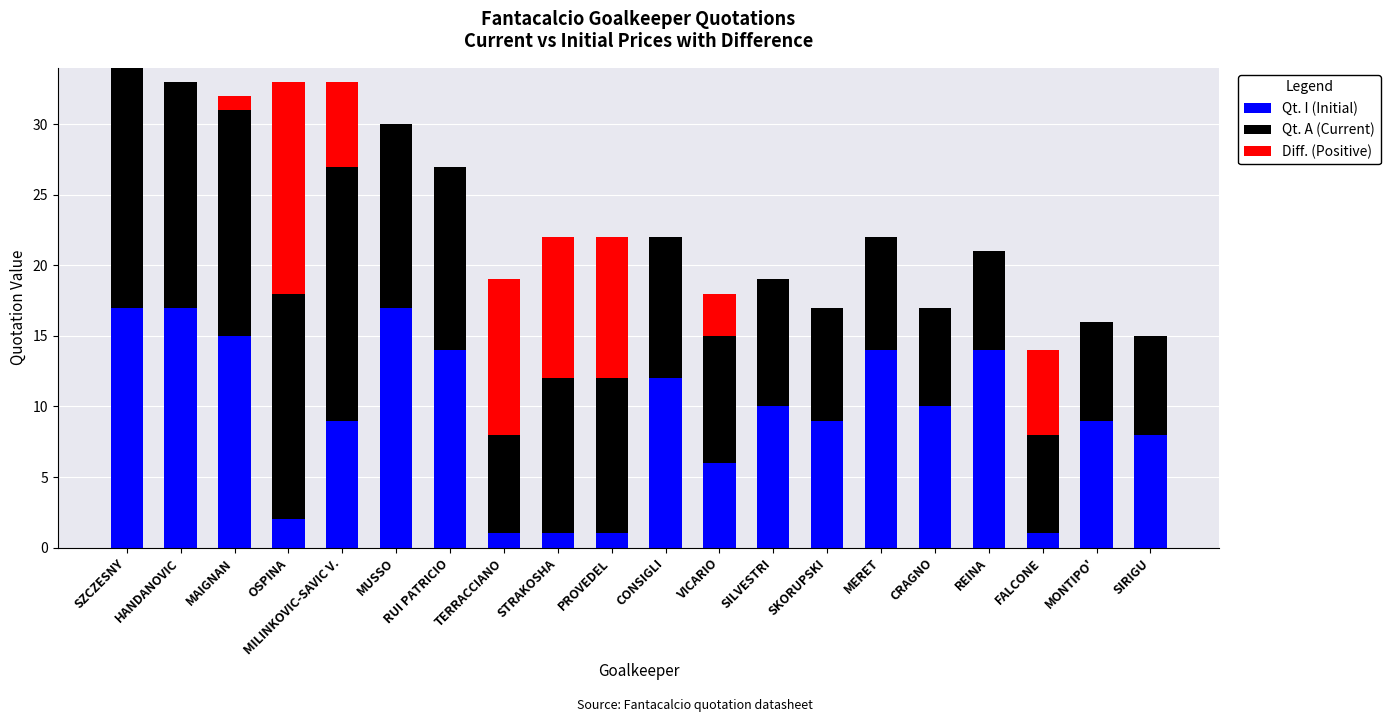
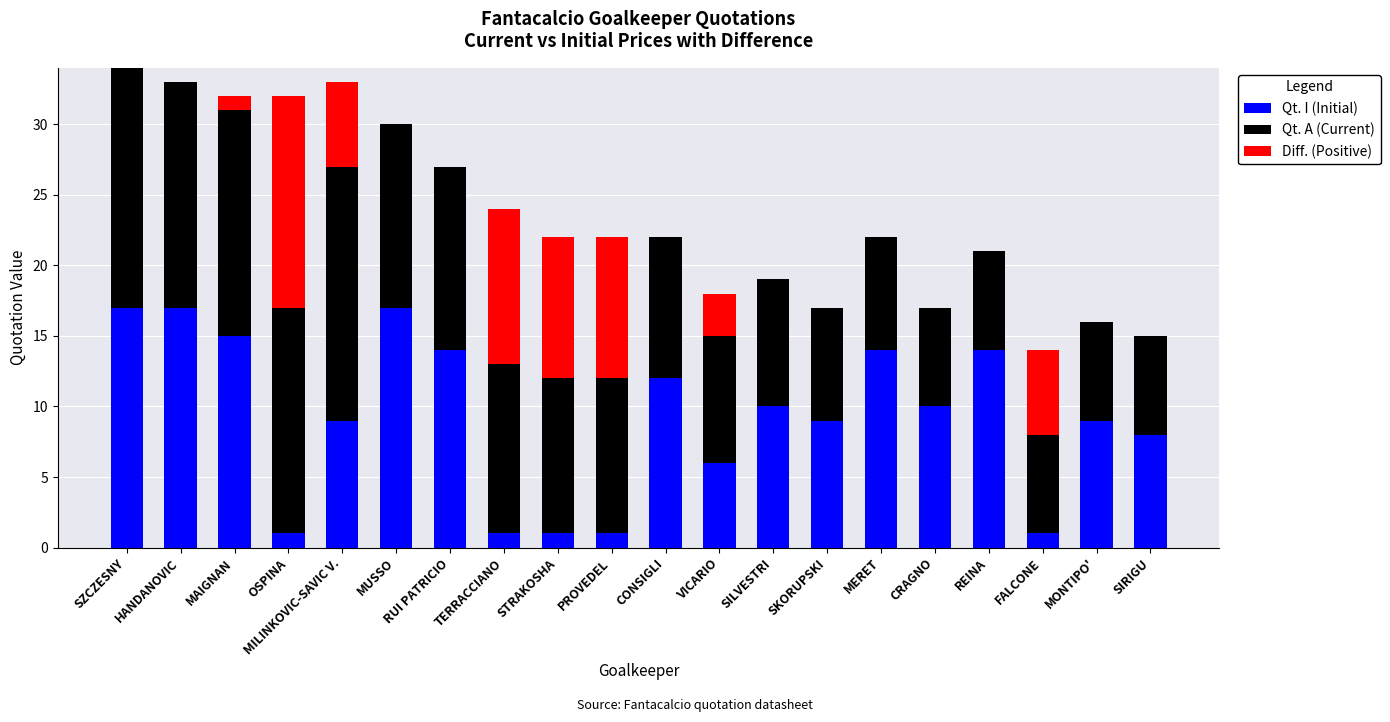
  {
    "Qt. I (Initial)": {
      "SZCZESNY": 17,
      "HANDANOVIC": 17,
      "MAIGNAN": 15,
-     "OSPINA": 2,
+     "OSPINA": 1,
      "MILINKOVIC-SAVIC V.": 9,
      "MUSSO": 17,
      "RUI PATRICIO": 14,
      "TERRACCIANO": 1,
      "STRAKOSHA": 1,
      "PROVEDEL": 1,
      "CONSIGLI": 12,
      "VICARIO": 6,
      "SILVESTRI": 10,
      "SKORUPSKI": 9,
      "MERET": 14,
      "CRAGNO": 10,
      "REINA": 14,
      "FALCONE": 1,
      "MONTIPO'": 9,
      "SIRIGU": 8
    },
    "Qt. A (Current)": {
      "SZCZESNY": 17,
      "HANDANOVIC": 16,
      "MAIGNAN": 16,
      "OSPINA": 16,
      "MILINKOVIC-SAVIC V.": 18,
      "MUSSO": 13,
      "RUI PATRICIO": 13,
-     "TERRACCIANO": 7,
+     "TERRACCIANO": 12,
      "STRAKOSHA": 11,
      "PROVEDEL": 11,
      "CONSIGLI": 10,
      "VICARIO": 9,
      "SILVESTRI": 9,
      "SKORUPSKI": 8,
      "MERET": 8,
      "CRAGNO": 7,
      "REINA": 7,
      "FALCONE": 7,
      "MONTIPO'": 7,
      "SIRIGU": 7
    },
    "Diff. (Positive)": {
      "SZCZESNY": 0,
      "HANDANOVIC": 0,
      "MAIGNAN": 1,
      "OSPINA": 15,
      "MILINKOVIC-SAVIC V.": 6,
      "MUSSO": 0,
      "RUI PATRICIO": 0,
      "TERRACCIANO": 11,
      "STRAKOSHA": 10,
      "PROVEDEL": 10,
      "CONSIGLI": 0,
      "VICARIO": 3,
      "SILVESTRI": 0,
      "SKORUPSKI": 0,
      "MERET": 0,
      "CRAGNO": 0,
      "REINA": 0,
      "FALCONE": 6,
      "MONTIPO'": 0,
      "SIRIGU": 0
    }
  }
